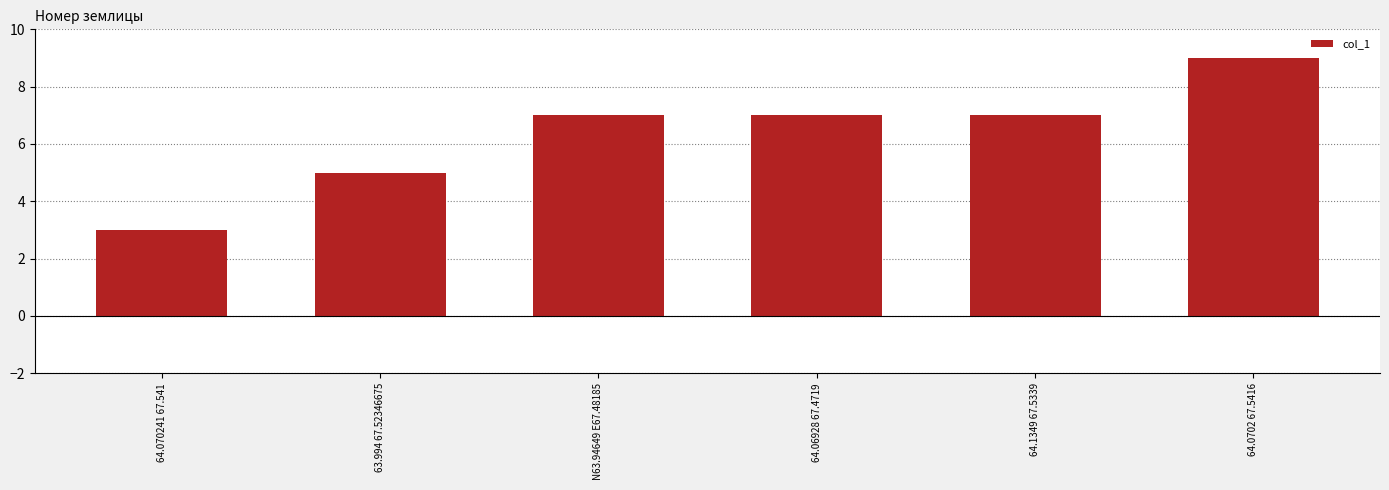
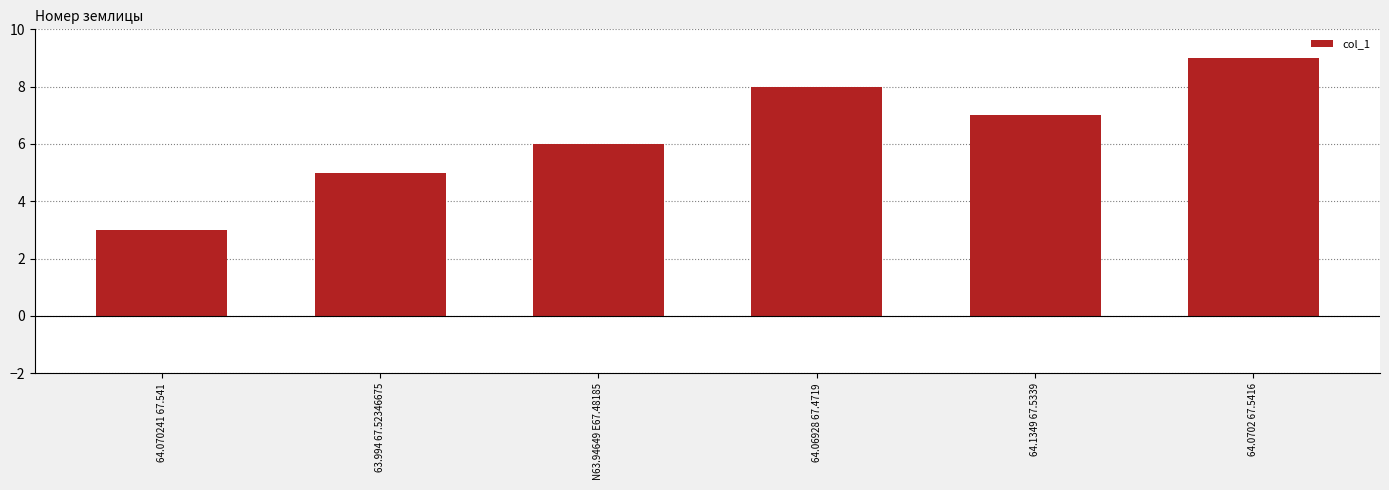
  {
    "64.070241 67.541": 3,
    "63.994 67.52346675": 5,
-   "N63.94649 E67.48185": 7,
-   "64.06928 67.4719": 7,
+   "N63.94649 E67.48185": 6,
+   "64.06928 67.4719": 8,
    "64.1349 67.5339": 7,
    "64.0702 67.5416": 9
  }
